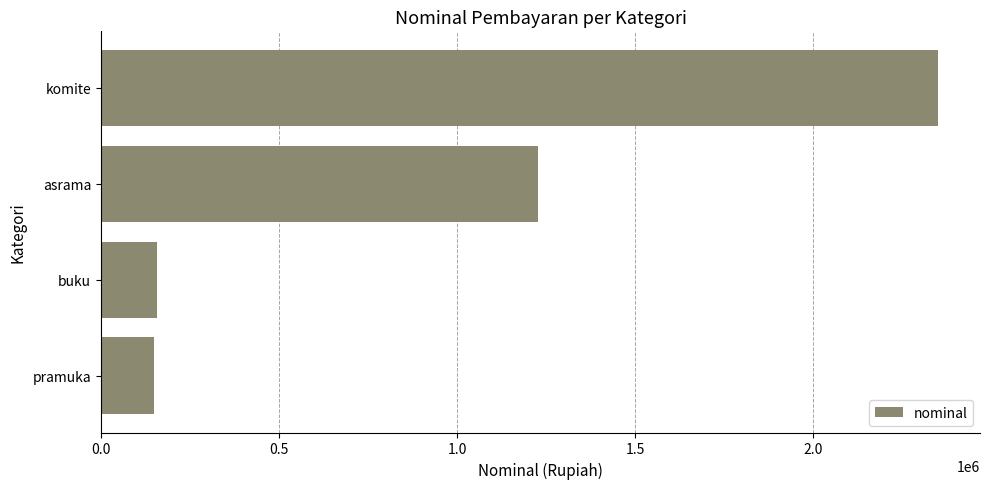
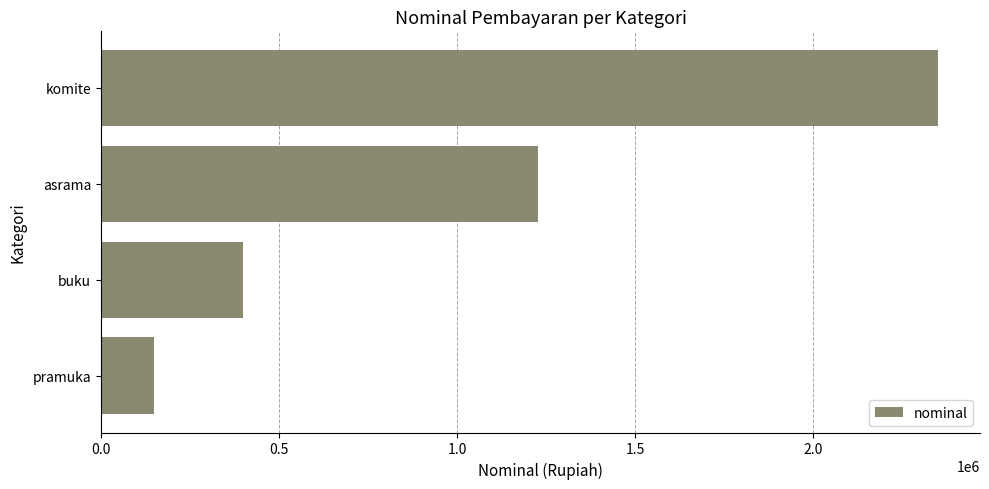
  {
    "komite": 2350000,
    "asrama": 1230000,
-   "buku": 160000,
+   "buku": 400000,
    "pramuka": 150000
  }
